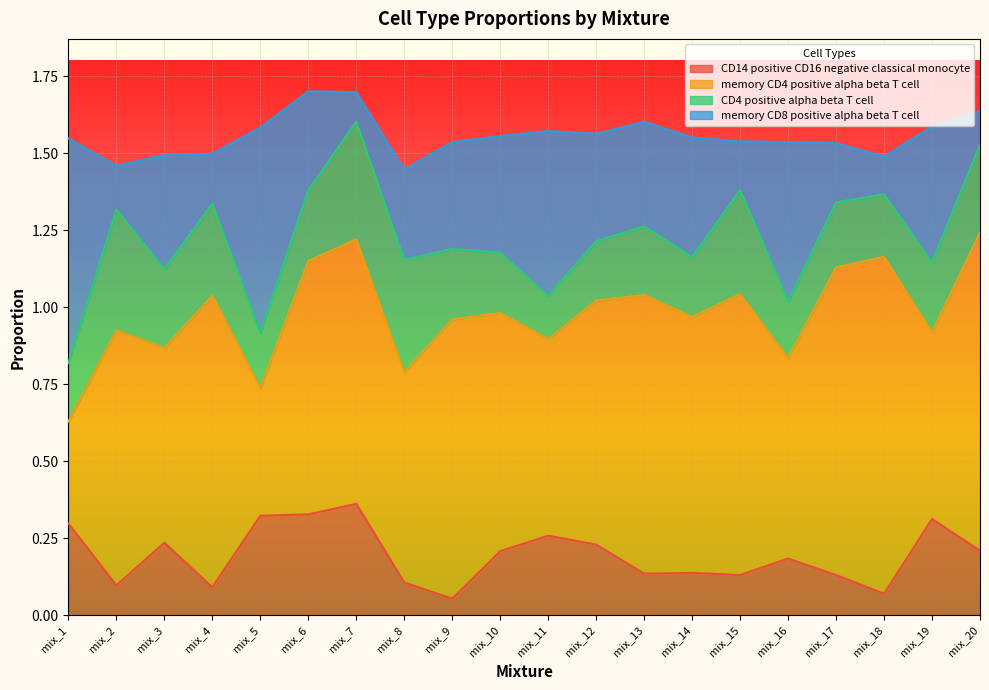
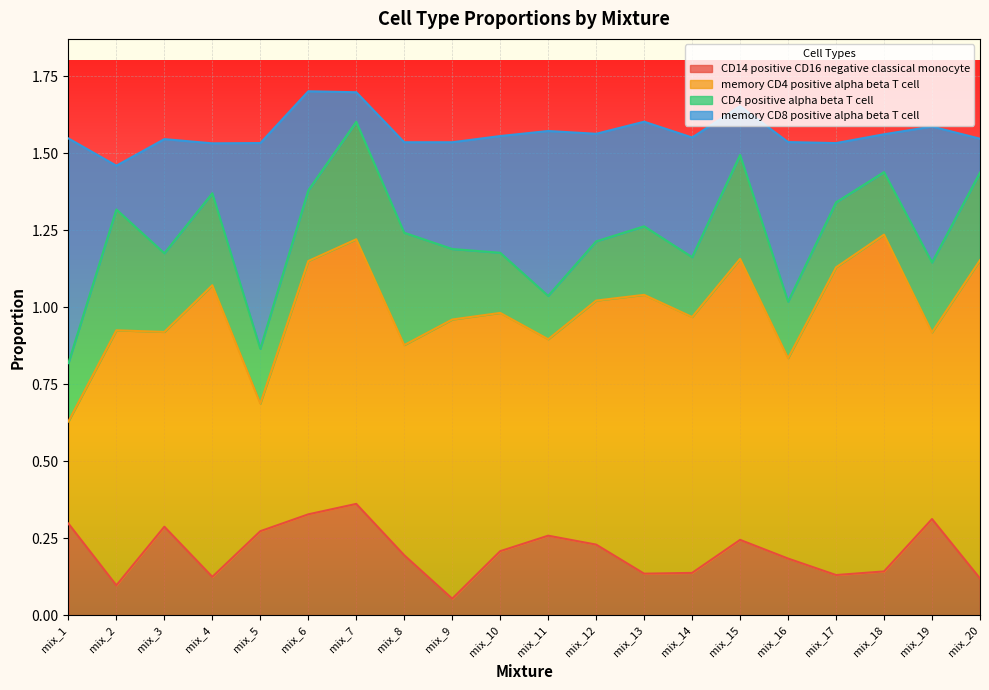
  {
    "CD14 positive CD16 negative classical monocyte": {
      "mix_1": 0.30,
      "mix_2": 0.10,
-     "mix_3": 0.24,
-     "mix_4": 0.09,
-     "mix_5": 0.32,
+     "mix_3": 0.29,
+     "mix_4": 0.12,
+     "mix_5": 0.27,
      "mix_6": 0.33,
      "mix_7": 0.36,
-     "mix_8": 0.11,
+     "mix_8": 0.19,
      "mix_9": 0.05,
      "mix_10": 0.21,
      "mix_11": 0.26,
      "mix_12": 0.23,
      "mix_13": 0.13,
      "mix_14": 0.14,
-     "mix_15": 0.13,
+     "mix_15": 0.24,
      "mix_16": 0.18,
      "mix_17": 0.13,
-     "mix_18": 0.07,
+     "mix_18": 0.14,
      "mix_19": 0.31,
-     "mix_20": 0.21
+     "mix_20": 0.12
    },
    "memory CD4 positive alpha beta T cell": {
      "mix_1": 0.33,
      "mix_2": 0.83,
      "mix_3": 0.63,
      "mix_4": 0.95,
      "mix_5": 0.41,
      "mix_6": 0.82,
      "mix_7": 0.86,
      "mix_8": 0.68,
      "mix_9": 0.91,
      "mix_10": 0.77,
      "mix_11": 0.64,
      "mix_12": 0.79,
      "mix_13": 0.91,
      "mix_14": 0.83,
      "mix_15": 0.91,
      "mix_16": 0.65,
      "mix_17": 1.00,
      "mix_18": 1.09,
      "mix_19": 0.61,
      "mix_20": 1.03
    },
    "CD4 positive alpha beta T cell": {
      "mix_1": 0.19,
      "mix_2": 0.39,
      "mix_3": 0.26,
      "mix_4": 0.30,
      "mix_5": 0.18,
      "mix_6": 0.23,
      "mix_7": 0.38,
      "mix_8": 0.36,
      "mix_9": 0.23,
      "mix_10": 0.20,
      "mix_11": 0.14,
      "mix_12": 0.19,
      "mix_13": 0.22,
      "mix_14": 0.19,
      "mix_15": 0.34,
      "mix_16": 0.18,
      "mix_17": 0.21,
      "mix_18": 0.20,
      "mix_19": 0.23,
      "mix_20": 0.28
    },
    "memory CD8 positive alpha beta T cell": {
      "mix_1": 0.73,
      "mix_2": 0.14,
      "mix_3": 0.37,
      "mix_4": 0.16,
      "mix_5": 0.67,
      "mix_6": 0.32,
      "mix_7": 0.10,
      "mix_8": 0.29,
      "mix_9": 0.35,
      "mix_10": 0.38,
      "mix_11": 0.54,
      "mix_12": 0.35,
      "mix_13": 0.34,
      "mix_14": 0.39,
      "mix_16": 0.52,
      "mix_17": 0.19,
      "mix_18": 0.12,
      "mix_19": 0.44,
      "mix_20": 0.11
    }
  }
